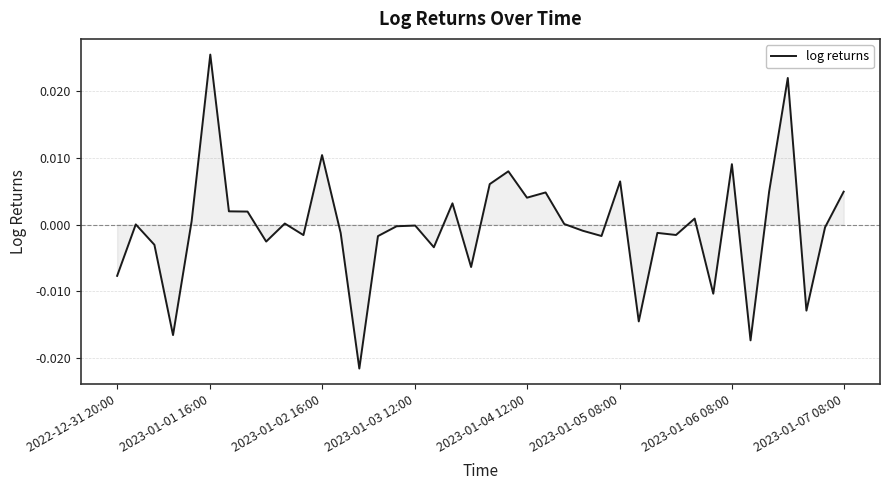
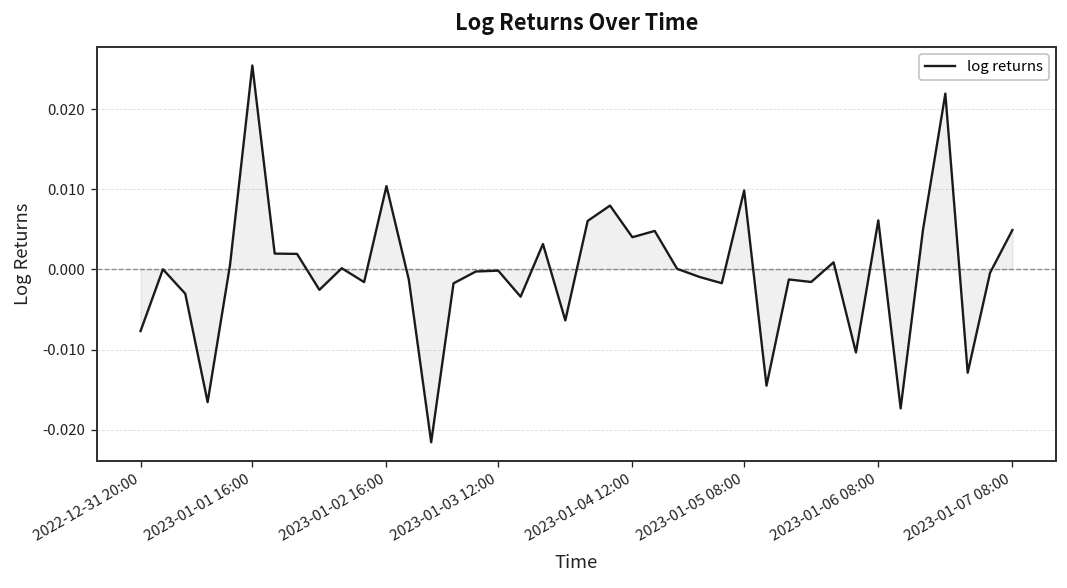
  {
    "log returns": {
      "2022-12-31 20:00": -0.008,
-     "2023-01-05 08:00": 0.006,
-     "2023-01-06 08:00": 0.009
+     "2023-01-05 08:00": 0.010,
+     "2023-01-06 08:00": 0.006
    }
  }
